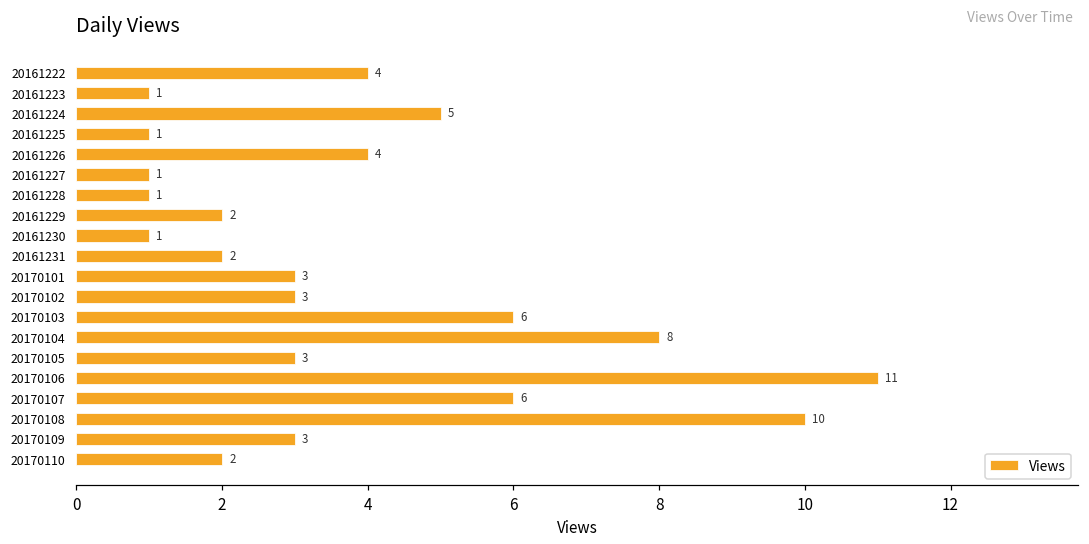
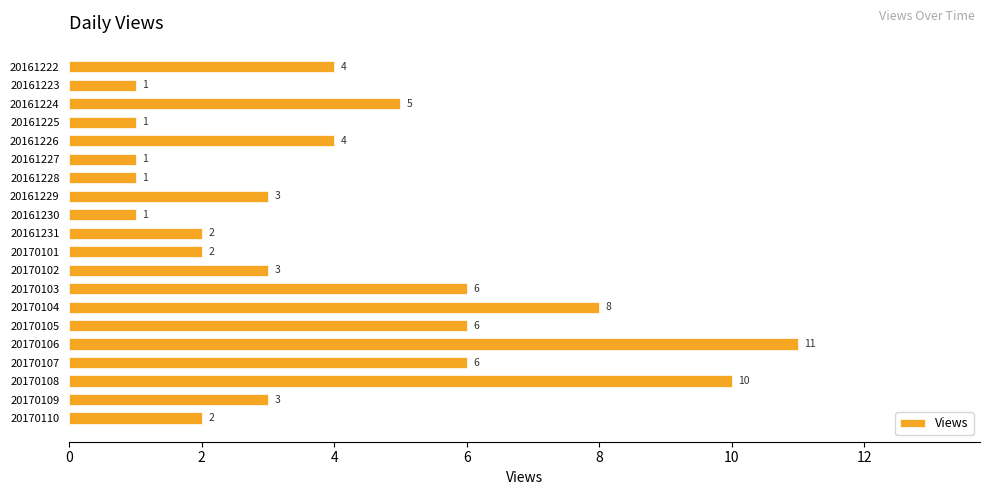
  {
    "20161222": 4,
    "20161223": 1,
    "20161224": 5,
    "20161225": 1,
    "20161226": 4,
    "20161227": 1,
    "20161228": 1,
-   "20161229": 2,
+   "20161229": 3,
    "20161230": 1,
    "20161231": 2,
-   "20170101": 3,
+   "20170101": 2,
    "20170102": 3,
    "20170103": 6,
    "20170104": 8,
-   "20170105": 3,
+   "20170105": 6,
    "20170106": 11,
    "20170107": 6,
    "20170108": 10,
    "20170109": 3,
    "20170110": 2
  }
